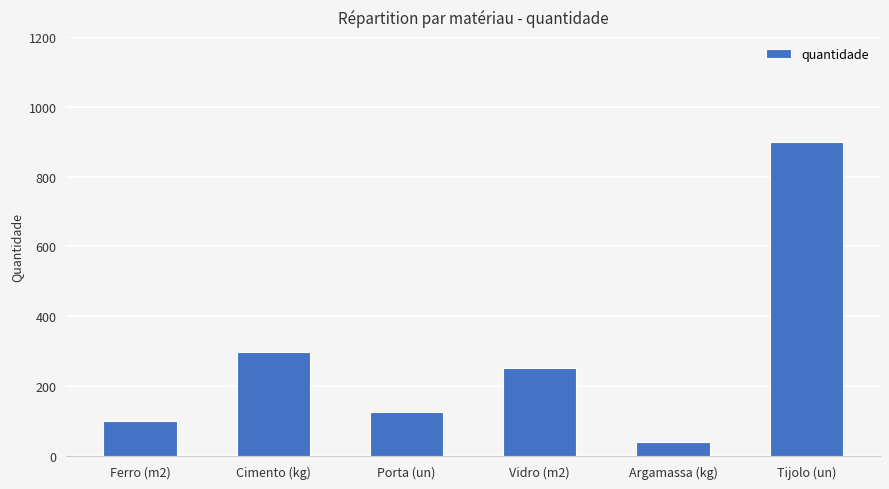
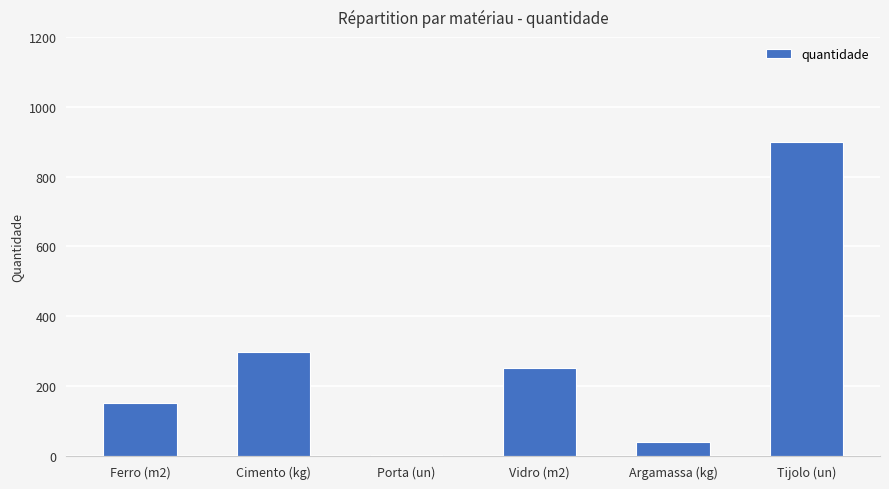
  {
-   "Ferro (m2)": 100,
+   "Ferro (m2)": 150,
    "Cimento (kg)": 300,
-   "Porta (un)": 130,
+   "Porta (un)": 0,
    "Vidro (m2)": 250,
    "Argamassa (kg)": 40,
    "Tijolo (un)": 900
  }
